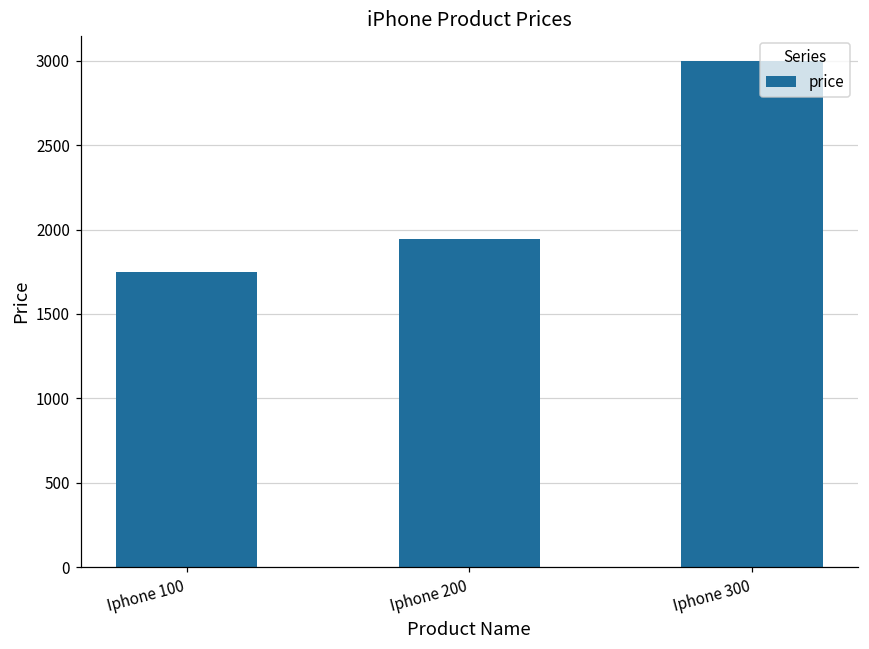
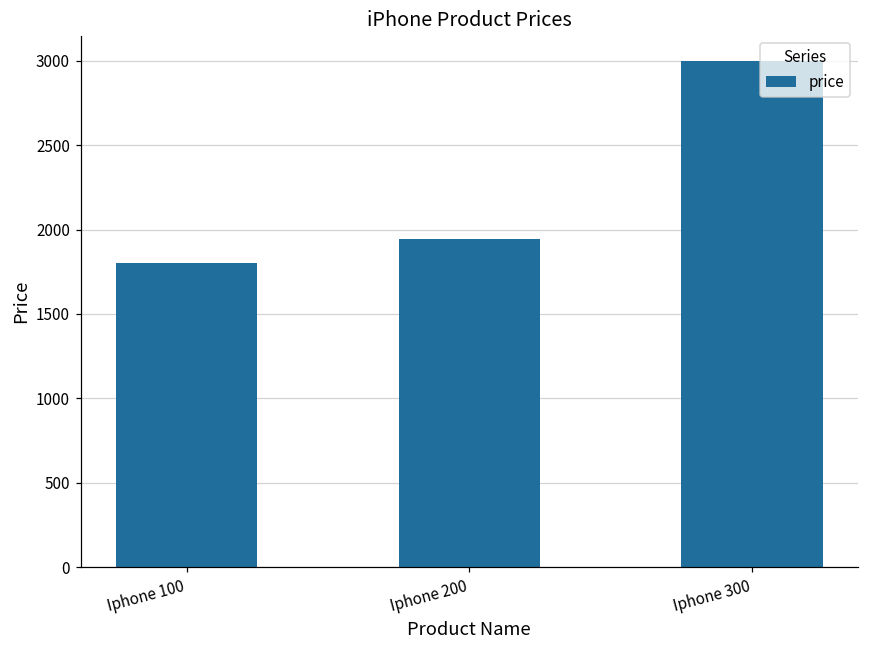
  {
-   "Iphone 100": 1750,
+   "Iphone 100": 1800,
    "Iphone 200": 1940,
    "Iphone 300": 3000
  }
